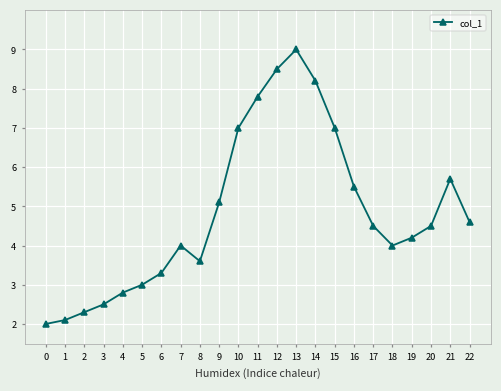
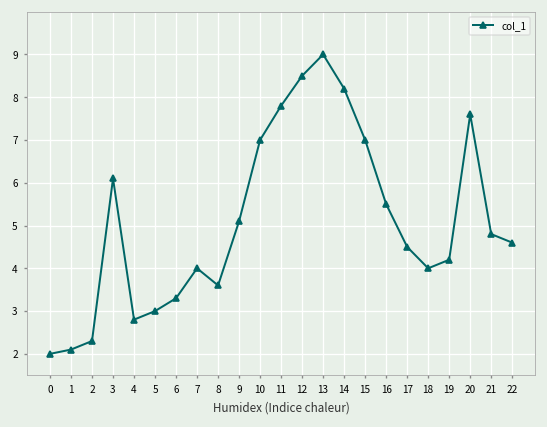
  {
    "0": 2.0,
    "1": 2.1,
    "2": 2.3,
-   "3": 2.5,
+   "3": 6.1,
    "4": 2.8,
    "5": 3.0,
    "6": 3.3,
    "7": 4.0,
    "8": 3.6,
    "9": 5.1,
    "10": 7.0,
    "11": 7.8,
    "12": 8.5,
    "13": 9.0,
    "14": 8.2,
    "15": 7.0,
    "16": 5.5,
    "17": 4.5,
    "18": 4.0,
    "19": 4.2,
-   "20": 4.5,
-   "21": 5.7,
+   "20": 7.6,
+   "21": 4.8,
    "22": 4.6
  }
